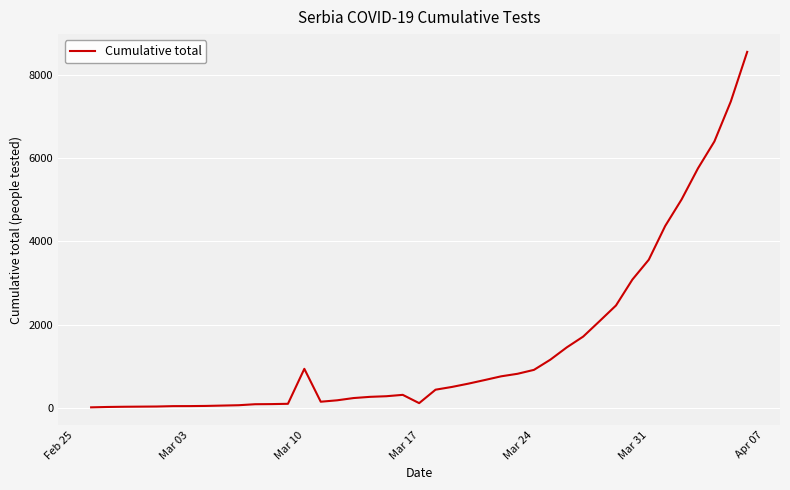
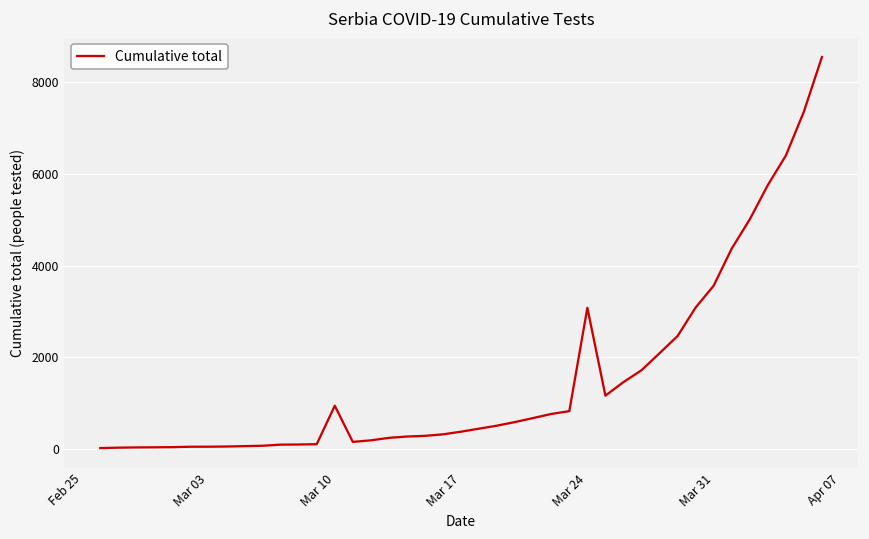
  {
    "Mar 03": 0,
    "Mar 10": 900,
-   "Mar 17": 100,
-   "Mar 24": 900,
+   "Mar 17": 400,
+   "Mar 24": 3100,
    "Mar 31": 3600
  }
